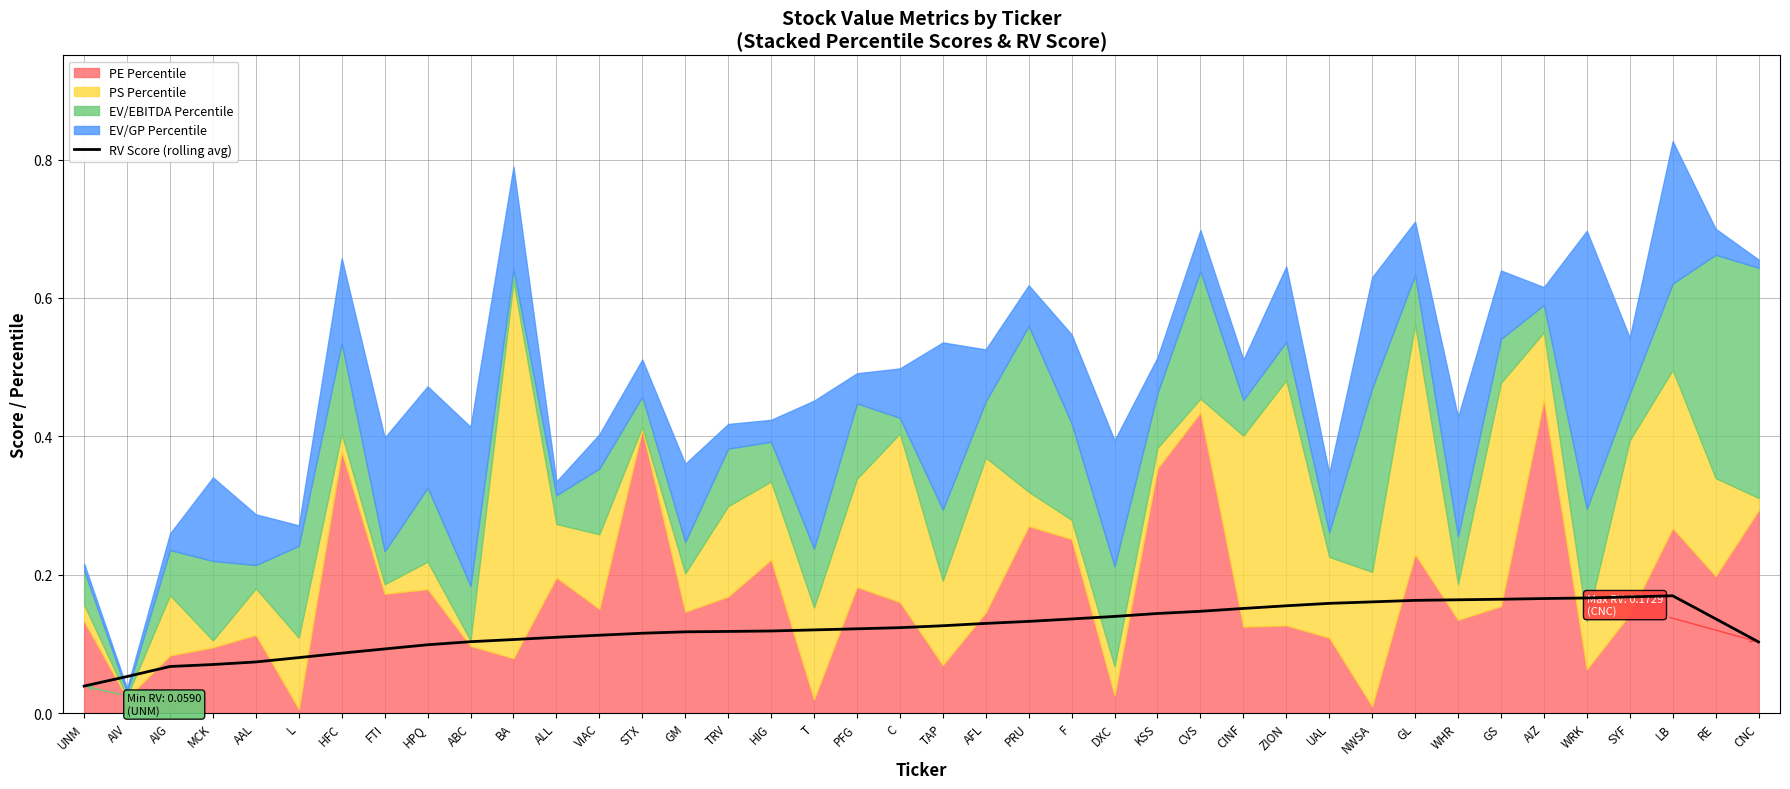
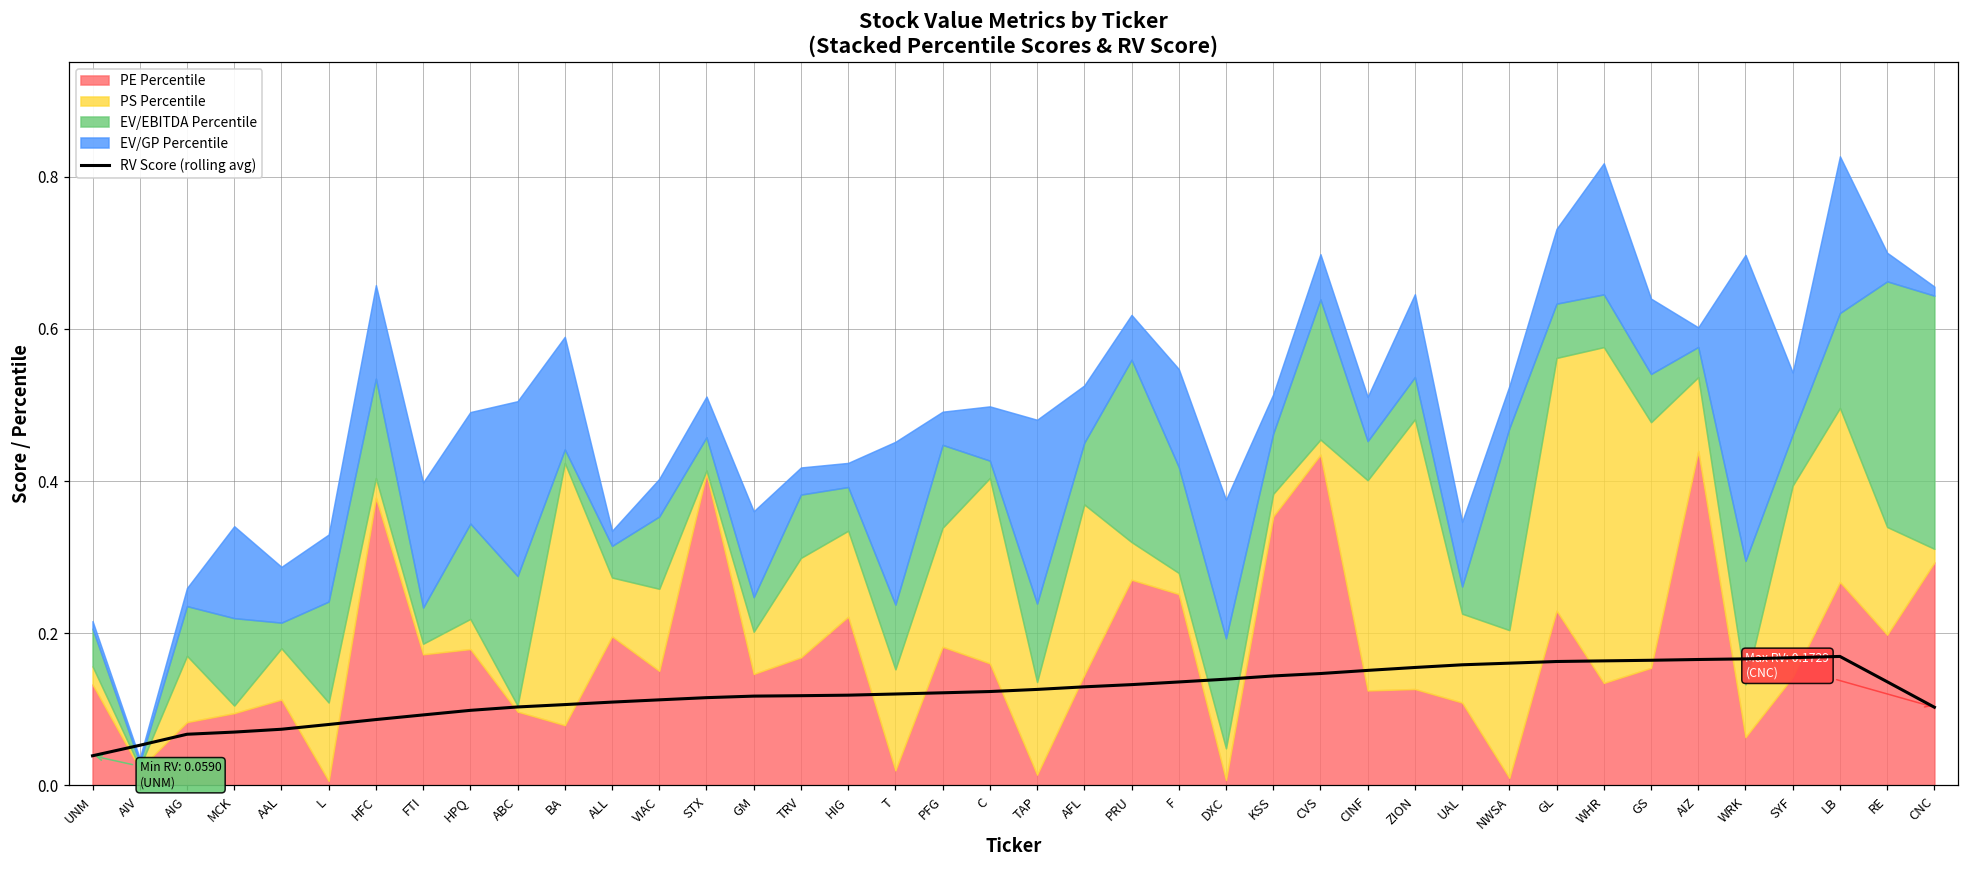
  {
    "RV Score (rolling avg)": {
      "UNM": 0.04,
      "AIV": 0.05,
      "AIG": 0.07,
      "MCK": 0.07,
      "AAL": 0.07,
      "L": 0.08,
      "HFC": 0.09,
      "FTI": 0.09,
      "HPQ": 0.10,
      "BA": 0.11,
      "ALL": 0.11,
      "VIAC": 0.11,
      "STX": 0.12,
      "GM": 0.12,
      "TRV": 0.12,
      "HIG": 0.12,
      "T": 0.12,
      "PFG": 0.12,
      "C": 0.12,
      "TAP": 0.13,
      "AFL": 0.13,
      "PRU": 0.13,
      "F": 0.14,
      "DXC": 0.14,
      "KSS": 0.14,
      "CVS": 0.15,
      "CINF": 0.15,
      "ZION": 0.16,
      "UAL": 0.16,
      "NWSA": 0.16,
      "GL": 0.16,
      "WHR": 0.16,
      "GS": 0.16,
      "AIZ": 0.17,
      "CNC": 0.10
    },
    "PE Percentile": {
      "UNM": 0.13,
      "AIG": 0.08,
      "MCK": 0.10,
      "AAL": 0.11,
      "L": 0.01,
      "HFC": 0.38,
      "FTI": 0.17,
      "HPQ": 0.18,
      "ABC": 0.10,
      "BA": 0.08,
      "ALL": 0.20,
      "VIAC": 0.15,
      "STX": 0.41,
      "GM": 0.15,
      "TRV": 0.17,
      "HIG": 0.22,
      "T": 0.02,
      "PFG": 0.18,
      "C": 0.16,
-     "TAP": 0.07,
+     "TAP": 0.01,
      "AFL": 0.15,
      "PRU": 0.27,
      "F": 0.25,
-     "DXC": 0.03,
+     "DXC": 0.01,
      "KSS": 0.35,
      "CVS": 0.43,
      "CINF": 0.12,
      "ZION": 0.13,
      "UAL": 0.11,
      "NWSA": 0.01,
      "GL": 0.23,
      "WHR": 0.13,
      "GS": 0.15,
-     "AIZ": 0.45,
+     "AIZ": 0.44,
      "WRK": 0.06,
      "LB": 0.27,
      "RE": 0.20,
      "CNC": 0.29
    },
    "PS Percentile": {
      "UNM": 0.02,
      "AIG": 0.09,
      "MCK": 0.01,
      "AAL": 0.07,
      "L": 0.10,
      "HFC": 0.03,
      "FTI": 0.01,
      "HPQ": 0.04,
-     "BA": 0.54,
+     "BA": 0.34,
      "ALL": 0.08,
      "VIAC": 0.11,
      "STX": 0.00,
      "GM": 0.06,
      "TRV": 0.13,
      "HIG": 0.11,
      "T": 0.13,
      "PFG": 0.16,
      "C": 0.24,
      "TAP": 0.12,
      "AFL": 0.22,
      "PRU": 0.05,
      "F": 0.03,
      "DXC": 0.04,
      "KSS": 0.03,
      "CVS": 0.02,
      "CINF": 0.28,
      "ZION": 0.35,
      "UAL": 0.12,
      "NWSA": 0.19,
      "GL": 0.33,
-     "WHR": 0.05,
+     "WHR": 0.44,
      "GS": 0.32,
      "AIZ": 0.10,
      "SYF": 0.25,
      "LB": 0.23,
      "RE": 0.14,
      "CNC": 0.02
    },
    "EV/EBITDA Percentile": {
      "UNM": 0.05,
      "AIG": 0.07,
      "MCK": 0.11,
      "AAL": 0.03,
      "L": 0.13,
      "HFC": 0.13,
      "FTI": 0.05,
-     "HPQ": 0.11,
-     "ABC": 0.08,
+     "HPQ": 0.13,
+     "ABC": 0.17,
      "BA": 0.02,
      "ALL": 0.04,
      "VIAC": 0.09,
      "STX": 0.04,
      "GM": 0.05,
      "TRV": 0.08,
      "HIG": 0.06,
      "T": 0.09,
      "PFG": 0.11,
      "C": 0.02,
      "TAP": 0.10,
      "AFL": 0.08,
      "PRU": 0.24,
      "F": 0.14,
      "DXC": 0.14,
      "KSS": 0.08,
      "CVS": 0.18,
      "CINF": 0.05,
      "ZION": 0.06,
      "UAL": 0.04,
      "NWSA": 0.27,
      "GL": 0.07,
      "WHR": 0.07,
      "GS": 0.06,
      "AIZ": 0.04,
      "WRK": 0.16,
      "SYF": 0.07,
      "LB": 0.12,
      "RE": 0.32,
      "CNC": 0.33
    },
    "EV/GP Percentile": {
      "UNM": 0.01,
      "AIG": 0.02,
      "MCK": 0.12,
      "AAL": 0.07,
-     "L": 0.03,
+     "L": 0.09,
      "HFC": 0.12,
      "FTI": 0.16,
      "HPQ": 0.15,
      "ABC": 0.23,
      "BA": 0.15,
      "ALL": 0.02,
      "VIAC": 0.05,
      "STX": 0.05,
      "GM": 0.11,
      "TRV": 0.04,
      "HIG": 0.03,
      "T": 0.21,
      "PFG": 0.04,
      "C": 0.07,
      "TAP": 0.24,
      "AFL": 0.08,
      "PRU": 0.06,
      "F": 0.13,
      "DXC": 0.18,
      "KSS": 0.05,
      "CVS": 0.06,
      "CINF": 0.06,
      "ZION": 0.11,
      "UAL": 0.09,
-     "NWSA": 0.16,
-     "GL": 0.08,
+     "NWSA": 0.06,
+     "GL": 0.10,
      "WHR": 0.17,
      "GS": 0.10,
      "AIZ": 0.03,
      "WRK": 0.40,
      "SYF": 0.08,
      "LB": 0.21,
      "RE": 0.04,
      "CNC": 0.01
    }
  }
